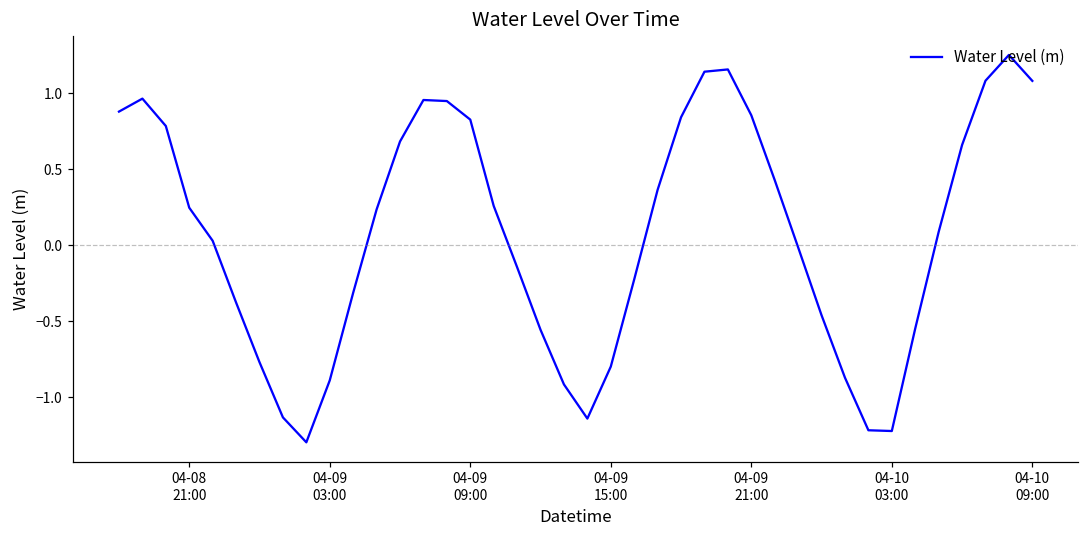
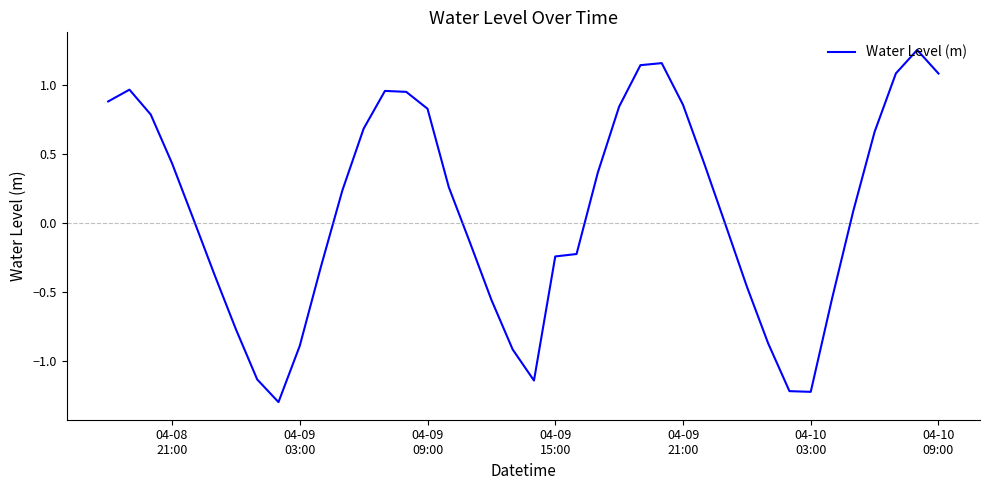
  {
-   "04-08 21:00": 0.25,
+   "04-08 21:00": 0.43,
    "04-09 03:00": -0.89,
    "04-09 09:00": 0.83,
-   "04-09 15:00": -0.80,
+   "04-09 15:00": -0.24,
    "04-09 21:00": 0.86,
    "04-10 03:00": -1.22,
    "04-10 09:00": 1.08
  }
